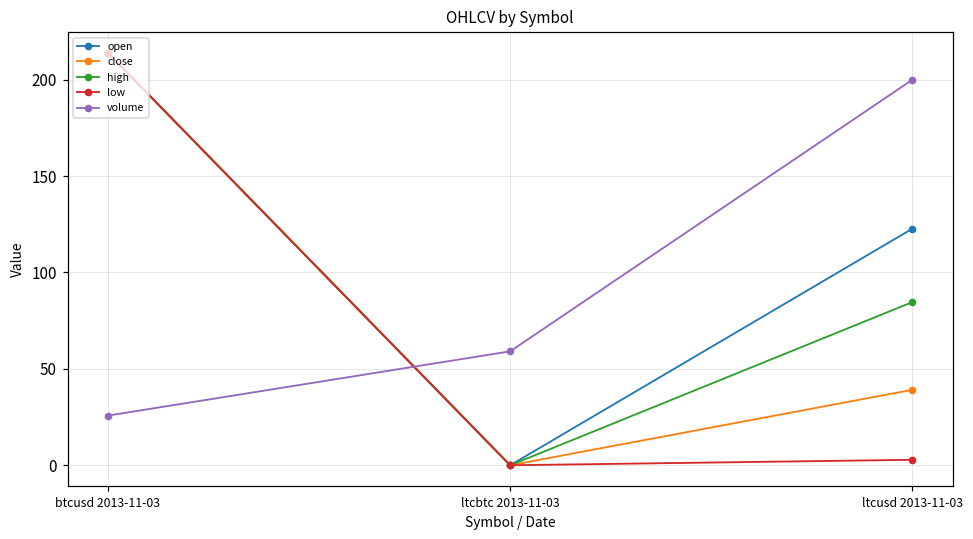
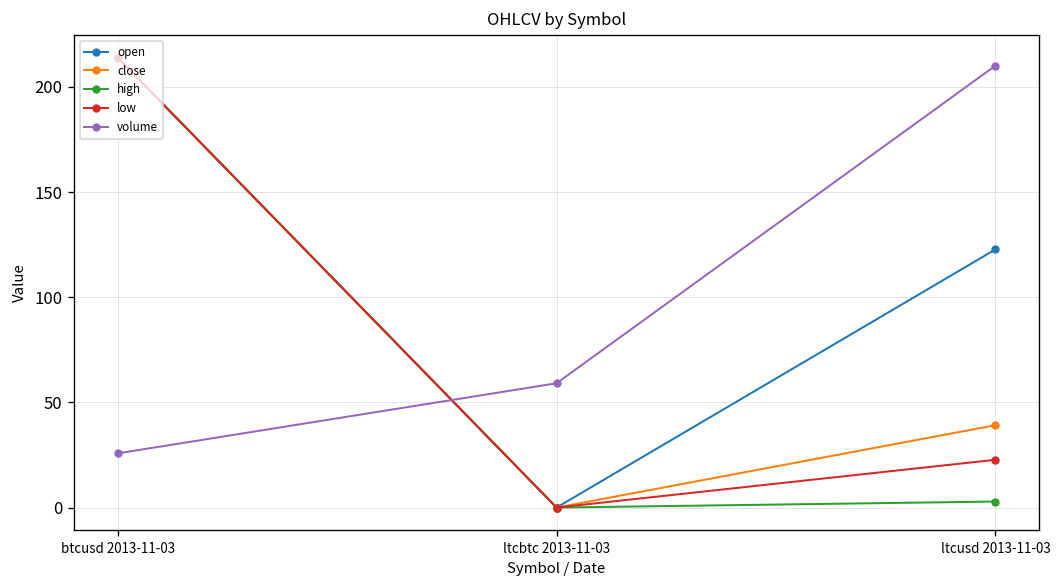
  {
    "open": {
      "ltcusd 2013-11-03": 123
    },
    "close": {
      "ltcusd 2013-11-03": 39
    },
    "high": {
-     "ltcusd 2013-11-03": 85
+     "ltcusd 2013-11-03": 3
    },
    "low": {
-     "ltcusd 2013-11-03": 3
+     "ltcusd 2013-11-03": 23
    },
    "volume": {
      "btcusd 2013-11-03": 26,
      "ltcbtc 2013-11-03": 59,
-     "ltcusd 2013-11-03": 200
+     "ltcusd 2013-11-03": 210
    }
  }
